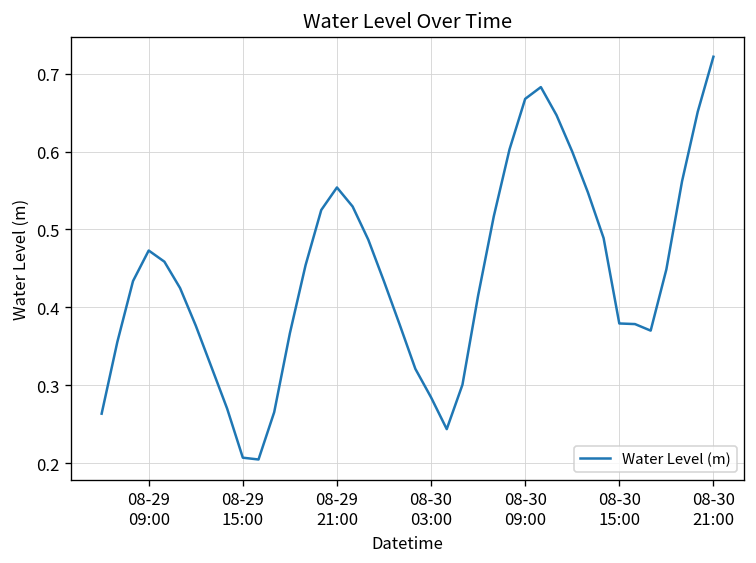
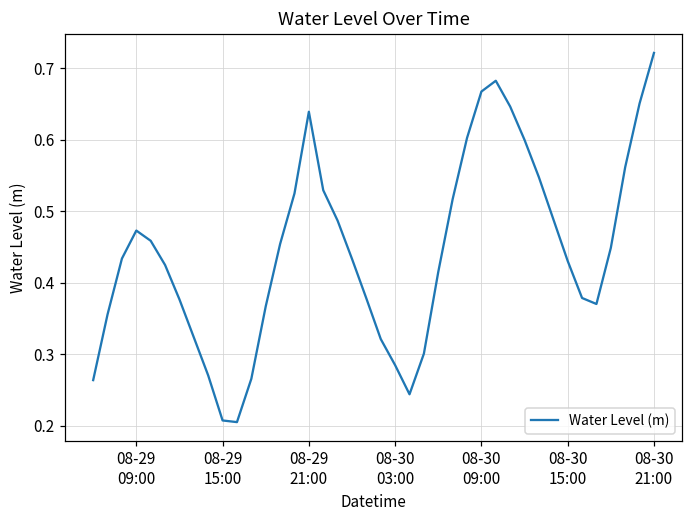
  {
    "08-29 09:00": 0.47,
    "08-29 15:00": 0.21,
-   "08-29 21:00": 0.55,
+   "08-29 21:00": 0.64,
    "08-30 03:00": 0.28,
    "08-30 09:00": 0.67,
-   "08-30 15:00": 0.38,
+   "08-30 15:00": 0.43,
    "08-30 21:00": 0.72
  }
